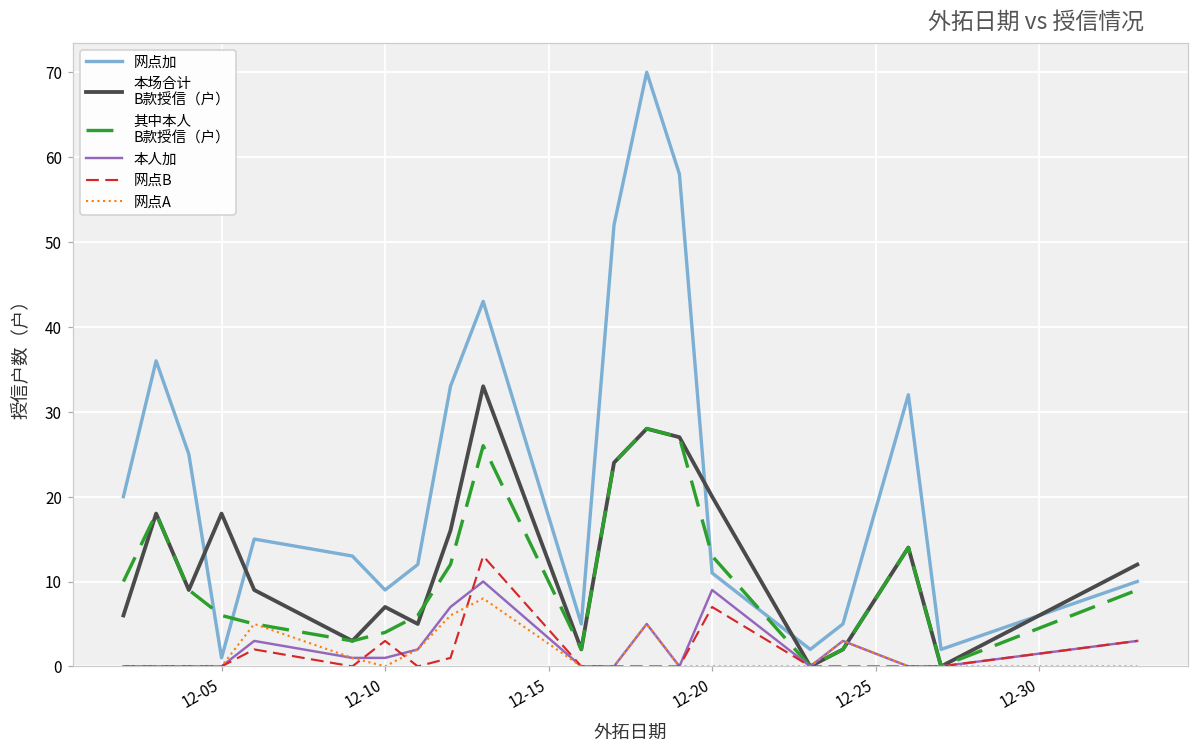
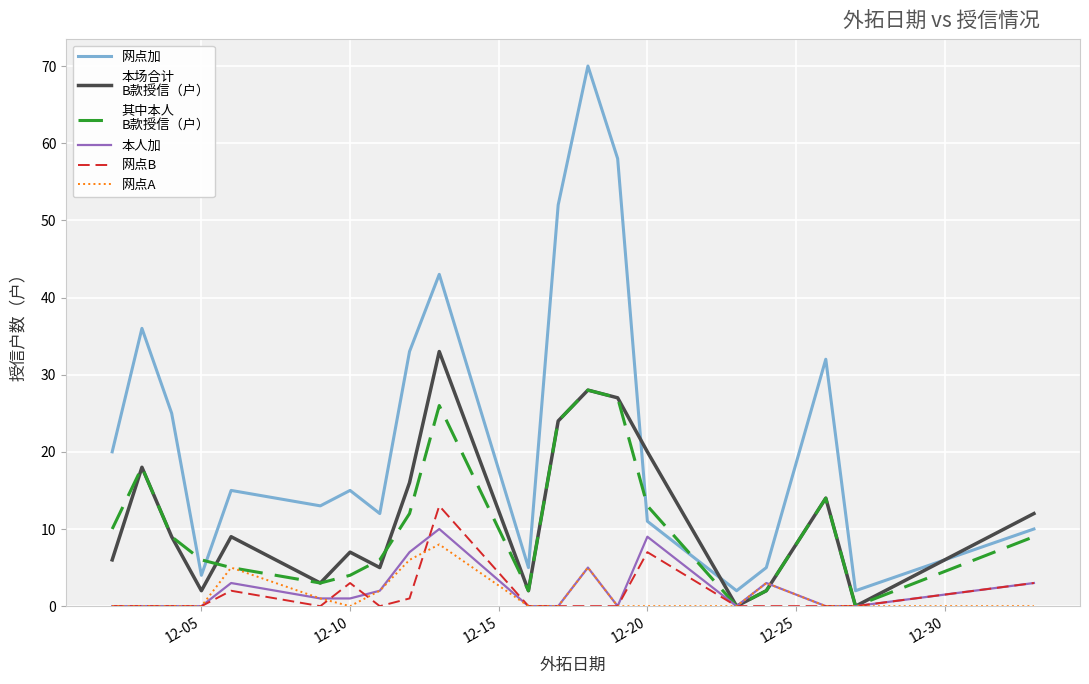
  {
    "网点加": {
-     "12-05": 1,
-     "12-10": 9,
+     "12-05": 4,
+     "12-10": 15,
      "12-20": 11
    },
    "本场合计 B款授信（户）": {
-     "12-05": 18,
+     "12-05": 2,
      "12-10": 7,
      "12-20": 20
    },
    "其中本人 B款授信（户）": {
      "12-05": 6,
      "12-10": 4,
      "12-20": 13
    },
    "本人加": {
      "12-10": 1,
      "12-20": 9
    },
    "网点B": {
      "12-10": 3,
      "12-20": 7
    },
    "网点A": {
      "12-10": 0,
      "12-20": 0
    }
  }
